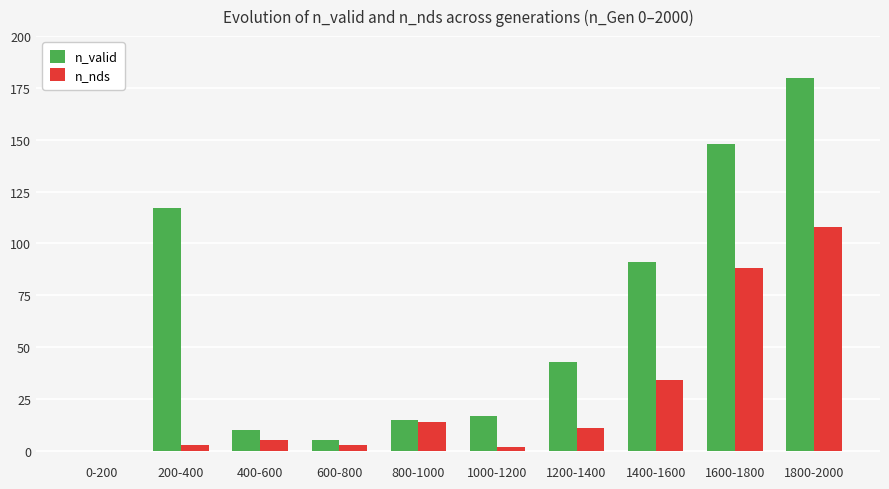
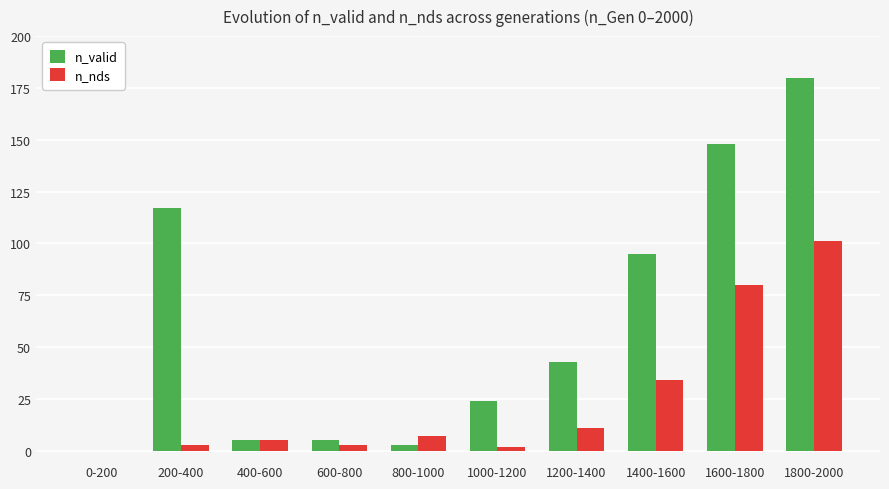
  {
    "n_valid": {
      "0-200": 0,
      "200-400": 117,
-     "400-600": 10,
+     "400-600": 5,
      "600-800": 5,
-     "800-1000": 15,
-     "1000-1200": 17,
+     "800-1000": 3,
+     "1000-1200": 24,
      "1200-1400": 43,
-     "1400-1600": 91,
+     "1400-1600": 95,
      "1600-1800": 148,
      "1800-2000": 180
    },
    "n_nds": {
      "0-200": 0,
      "200-400": 3,
      "400-600": 5,
      "600-800": 3,
-     "800-1000": 14,
+     "800-1000": 7,
      "1000-1200": 2,
      "1200-1400": 11,
      "1400-1600": 34,
-     "1600-1800": 88,
-     "1800-2000": 108
+     "1600-1800": 80,
+     "1800-2000": 101
    }
  }
